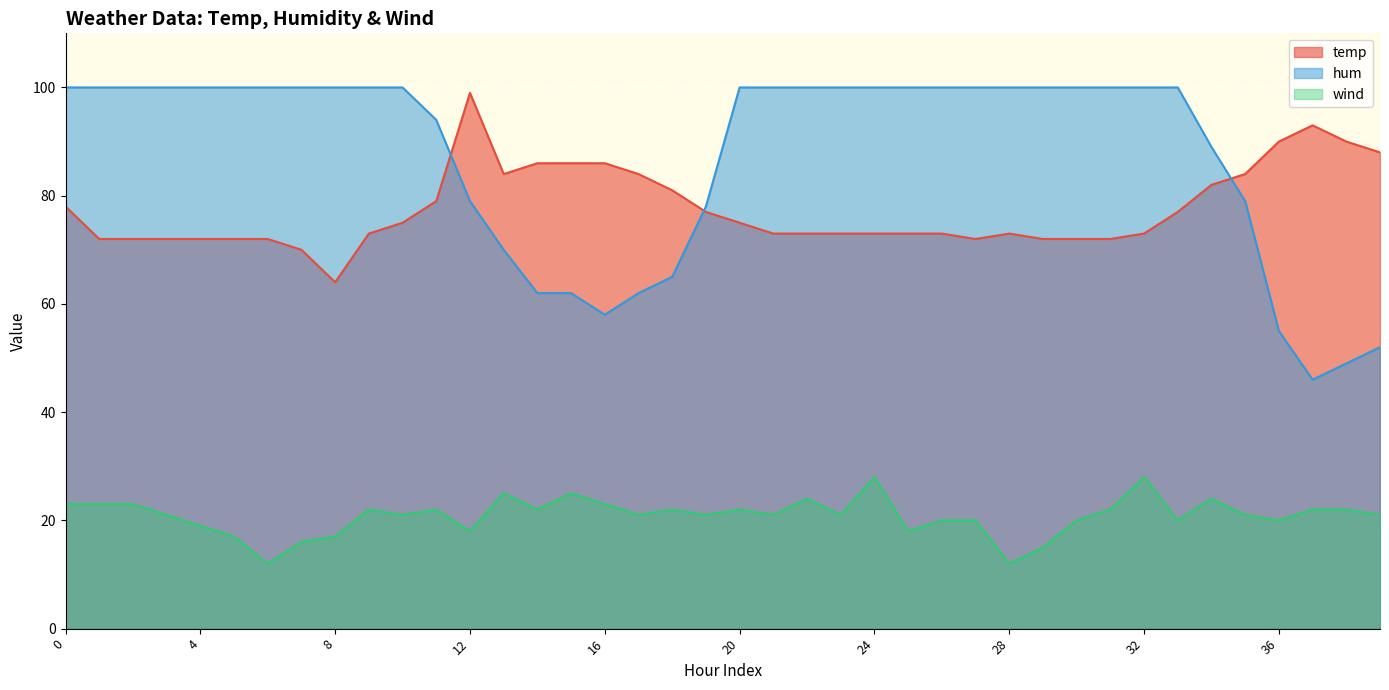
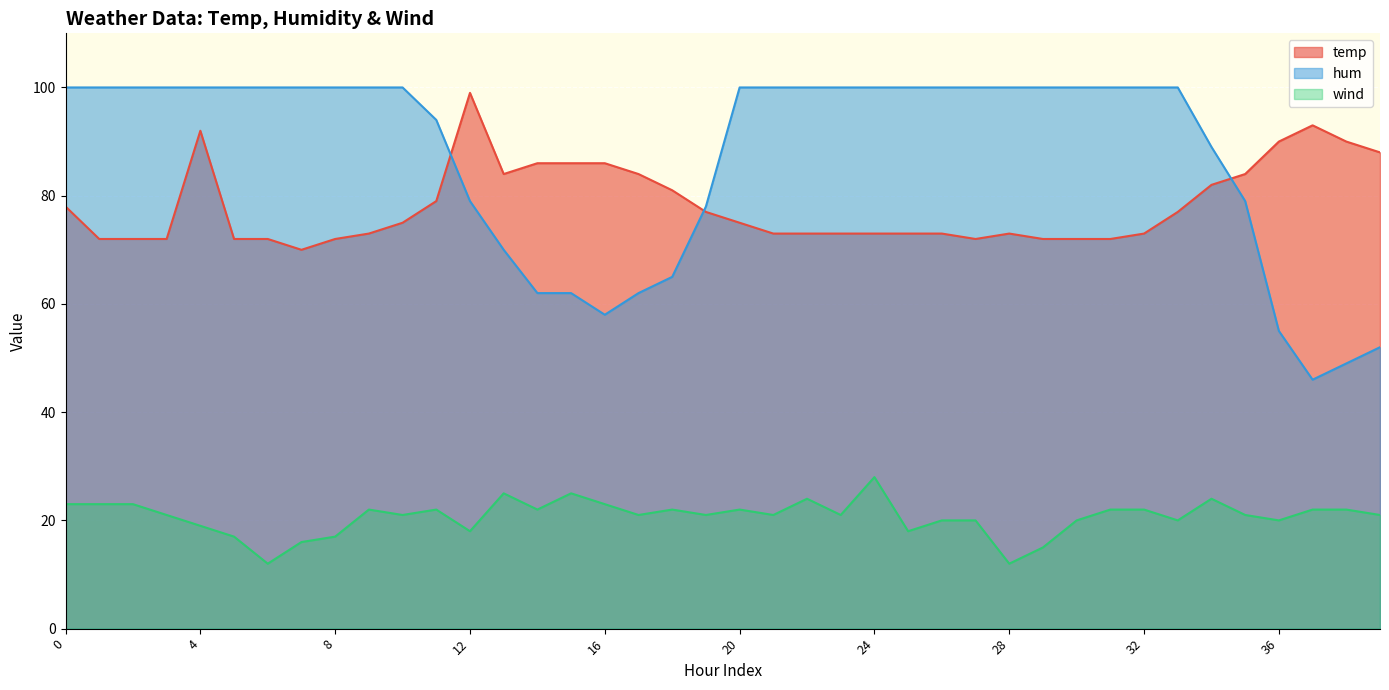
  {
    "temp": {
      "0": 78,
-     "4": 72,
-     "8": 64,
+     "4": 92,
+     "8": 72,
      "12": 99,
      "16": 86,
      "20": 75,
      "24": 73,
      "28": 73,
      "32": 73,
      "36": 90
    },
    "hum": {
      "0": 100,
      "4": 100,
      "8": 100,
      "12": 79,
      "16": 58,
      "20": 100,
      "24": 100,
      "28": 100,
      "32": 100,
      "36": 55
    },
    "wind": {
      "0": 23,
      "4": 19,
      "8": 17,
      "12": 18,
      "16": 23,
      "20": 22,
      "24": 28,
      "28": 12,
-     "32": 28,
+     "32": 22,
      "36": 20
    }
  }
